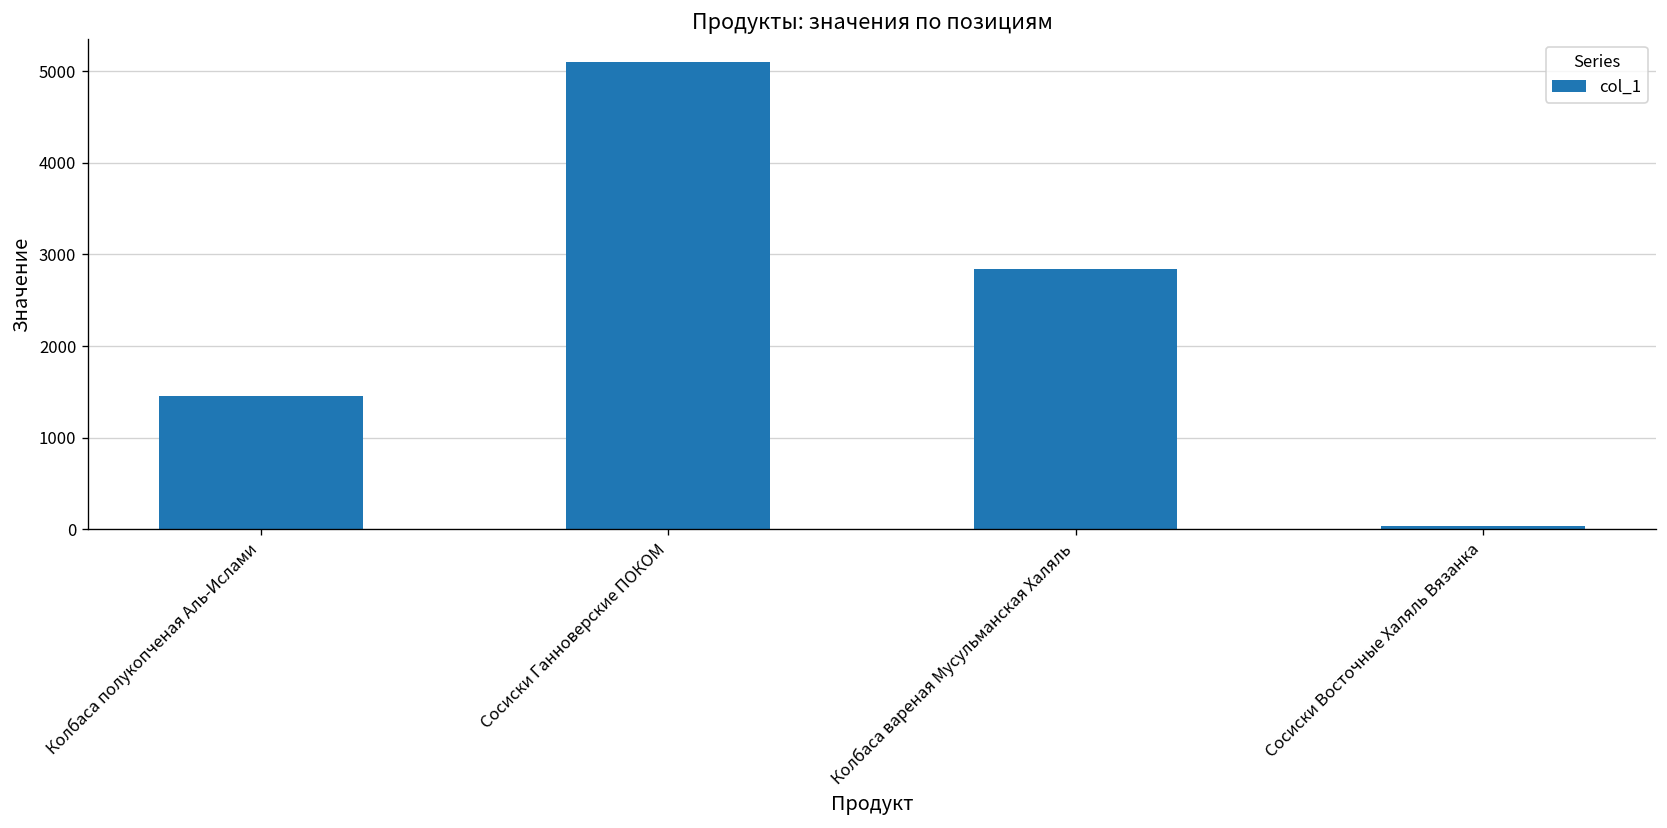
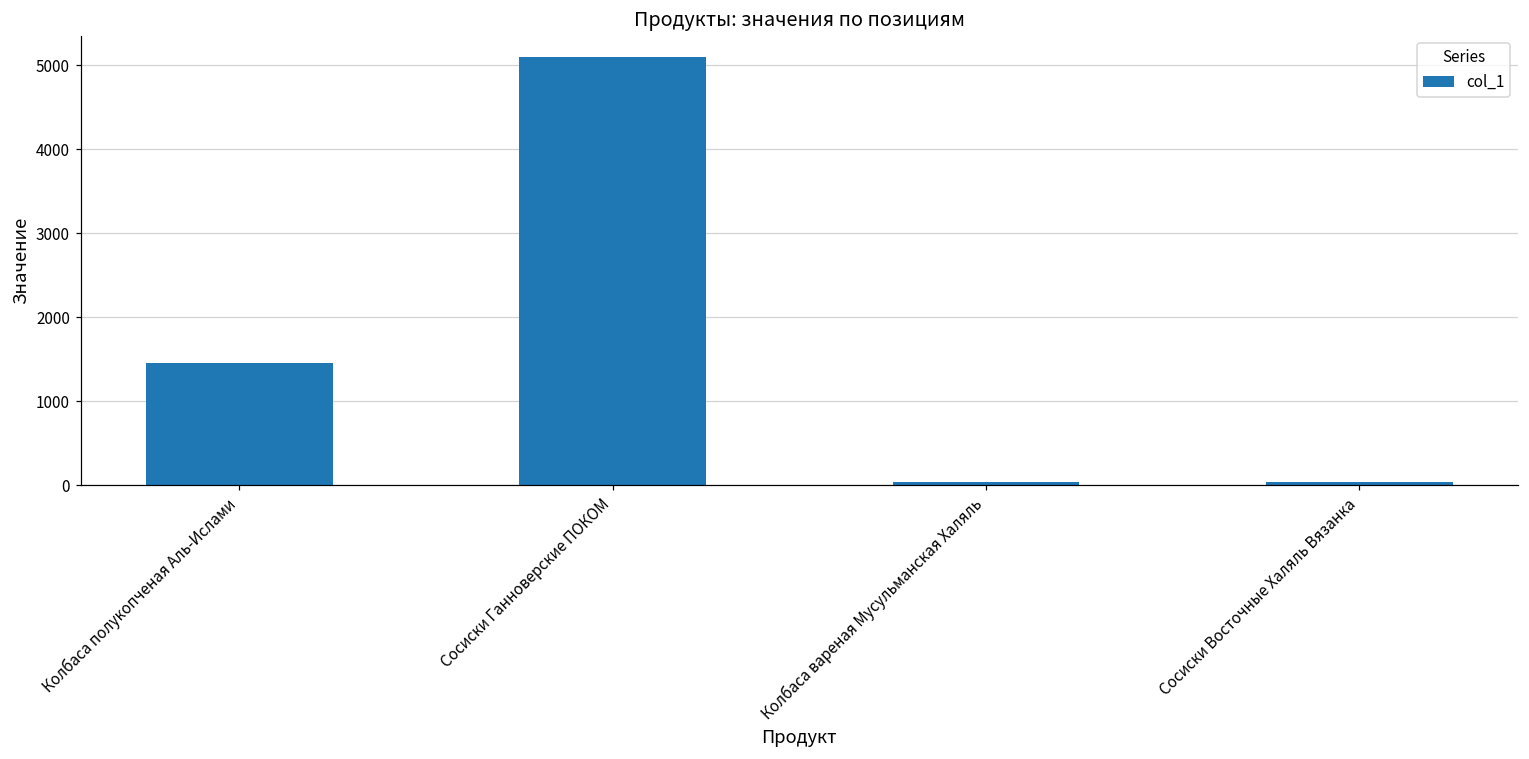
  {
    "Колбаса полукопченая Аль-Ислами": 1500,
    "Сосиски Ганноверские ПОКОМ": 5100,
-   "Колбаса вареная Мусульманская Халяль": 2800,
+   "Колбаса вареная Мусульманская Халяль": 0,
    "Сосиски Восточные Халяль Вязанка": 0
  }
